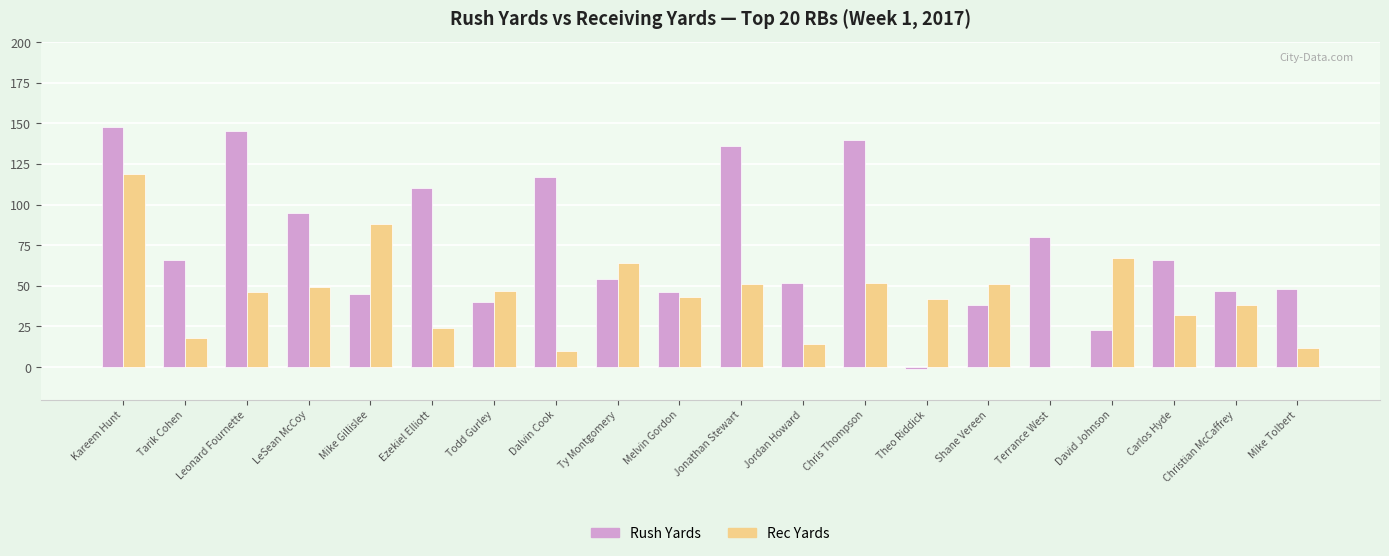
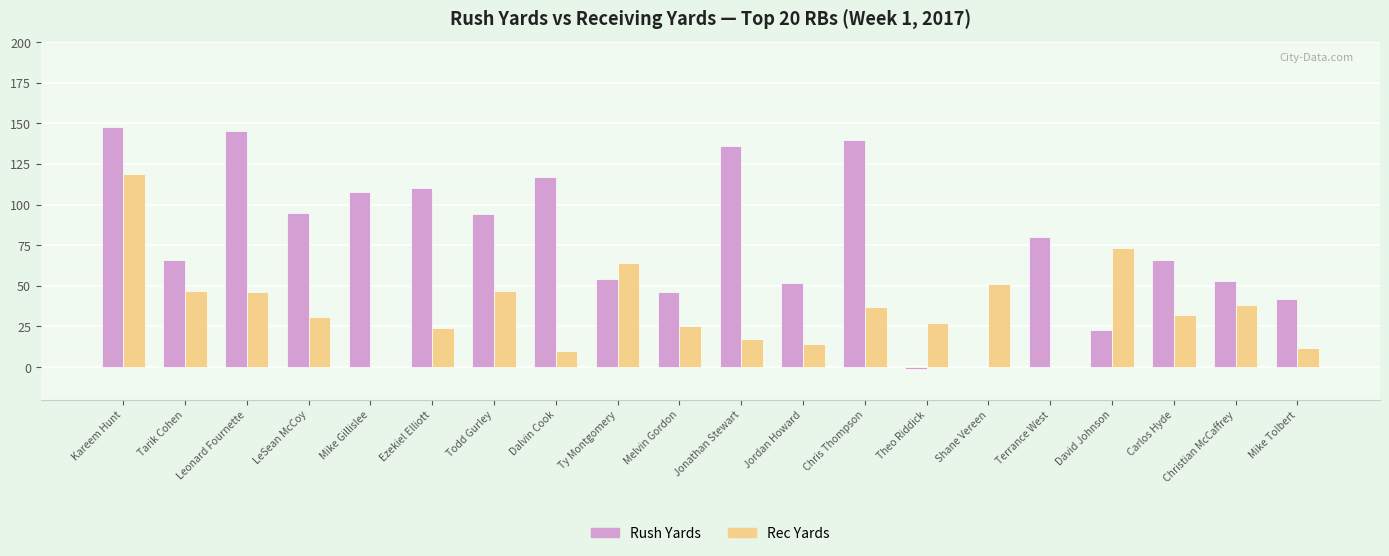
  {
    "Rush Yards": {
      "Kareem Hunt": 148,
      "Tarik Cohen": 66,
      "Leonard Fournette": 145,
      "LeSean McCoy": 95,
-     "Mike Gillislee": 45,
+     "Mike Gillislee": 108,
      "Ezekiel Elliott": 110,
-     "Todd Gurley": 40,
+     "Todd Gurley": 94,
      "Dalvin Cook": 117,
      "Ty Montgomery": 54,
      "Melvin Gordon": 46,
      "Jonathan Stewart": 136,
      "Jordan Howard": 52,
      "Chris Thompson": 140,
-     "Shane Vereen": 38,
+     "Shane Vereen": 0,
      "Terrance West": 80,
      "David Johnson": 23,
      "Carlos Hyde": 66,
-     "Christian McCaffrey": 47,
-     "Mike Tolbert": 48
+     "Christian McCaffrey": 53,
+     "Mike Tolbert": 42
    },
    "Rec Yards": {
      "Kareem Hunt": 119,
-     "Tarik Cohen": 18,
+     "Tarik Cohen": 47,
      "Leonard Fournette": 46,
-     "LeSean McCoy": 49,
-     "Mike Gillislee": 88,
+     "LeSean McCoy": 31,
+     "Mike Gillislee": 0,
      "Ezekiel Elliott": 24,
      "Todd Gurley": 47,
      "Dalvin Cook": 10,
      "Ty Montgomery": 64,
-     "Melvin Gordon": 43,
-     "Jonathan Stewart": 51,
+     "Melvin Gordon": 25,
+     "Jonathan Stewart": 17,
      "Jordan Howard": 14,
-     "Chris Thompson": 52,
-     "Theo Riddick": 42,
+     "Chris Thompson": 37,
+     "Theo Riddick": 27,
      "Shane Vereen": 51,
      "Terrance West": 0,
-     "David Johnson": 67,
+     "David Johnson": 73,
      "Carlos Hyde": 32,
      "Christian McCaffrey": 38,
      "Mike Tolbert": 12
    }
  }
